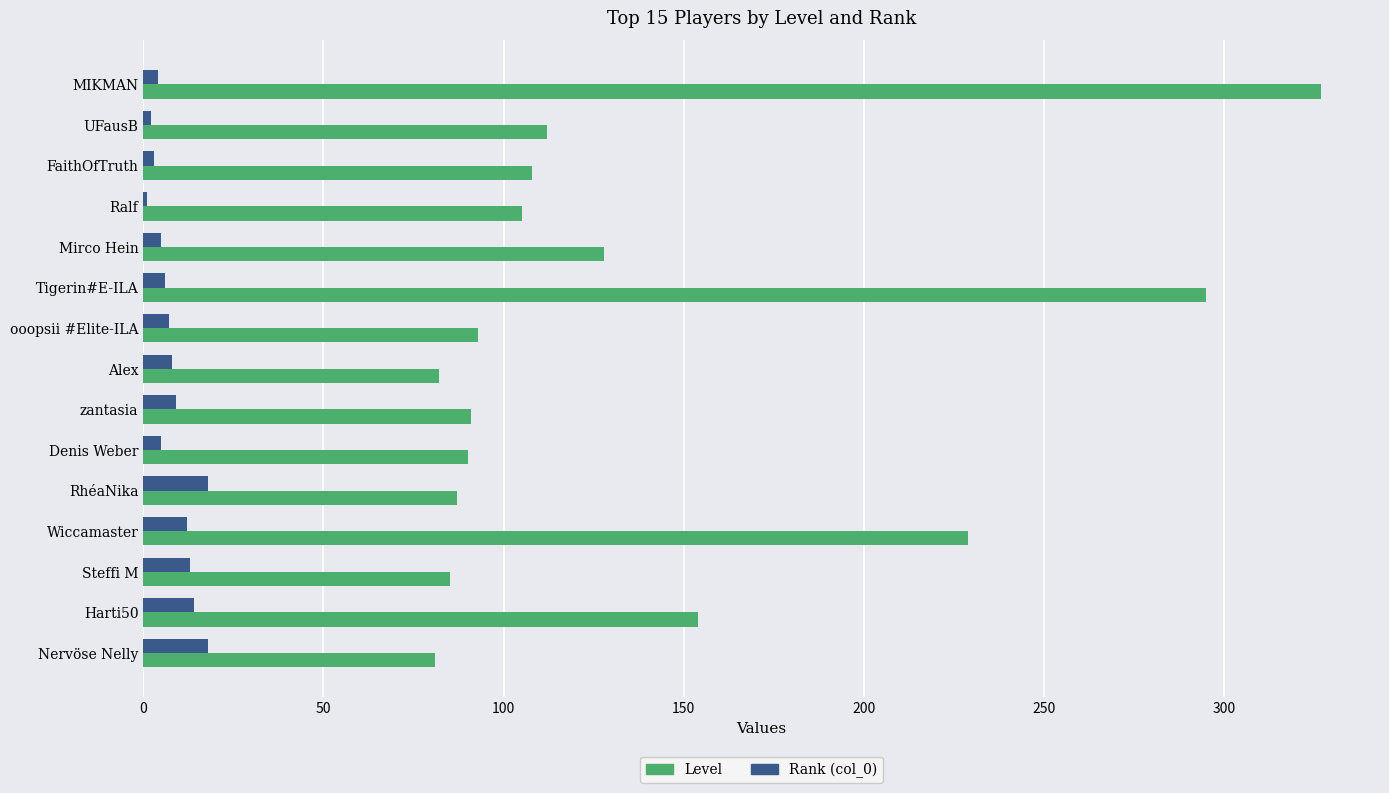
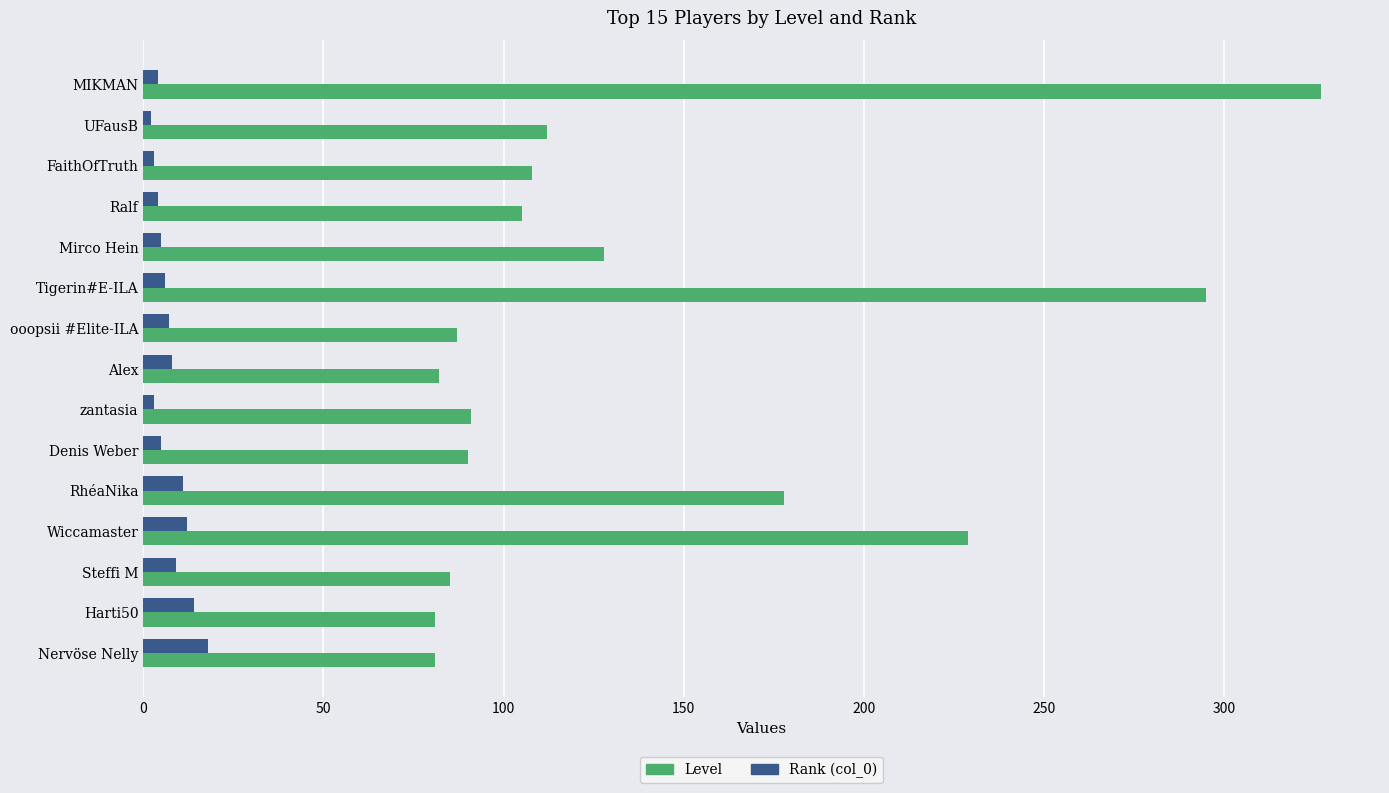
  {
    "Level": {
      "MIKMAN": 327,
      "UFausB": 112,
      "FaithOfTruth": 108,
      "Ralf": 105,
      "Mirco Hein": 128,
      "Tigerin#E-ILA": 295,
-     "ooopsii #Elite-ILA": 93,
+     "ooopsii #Elite-ILA": 87,
      "Alex": 82,
      "zantasia": 91,
      "Denis Weber": 90,
-     "RhéaNika": 87,
+     "RhéaNika": 178,
      "Wiccamaster": 229,
      "Steffi M": 85,
-     "Harti50": 154,
+     "Harti50": 81,
      "Nervöse Nelly": 81
    },
    "Rank (col_0)": {
      "MIKMAN": 4,
      "UFausB": 2,
      "FaithOfTruth": 3,
-     "Ralf": 1,
+     "Ralf": 4,
      "Mirco Hein": 5,
      "Tigerin#E-ILA": 6,
      "ooopsii #Elite-ILA": 7,
      "Alex": 8,
-     "zantasia": 9,
+     "zantasia": 3,
      "Denis Weber": 5,
-     "RhéaNika": 18,
+     "RhéaNika": 11,
      "Wiccamaster": 12,
-     "Steffi M": 13,
+     "Steffi M": 9,
      "Harti50": 14,
      "Nervöse Nelly": 18
    }
  }
